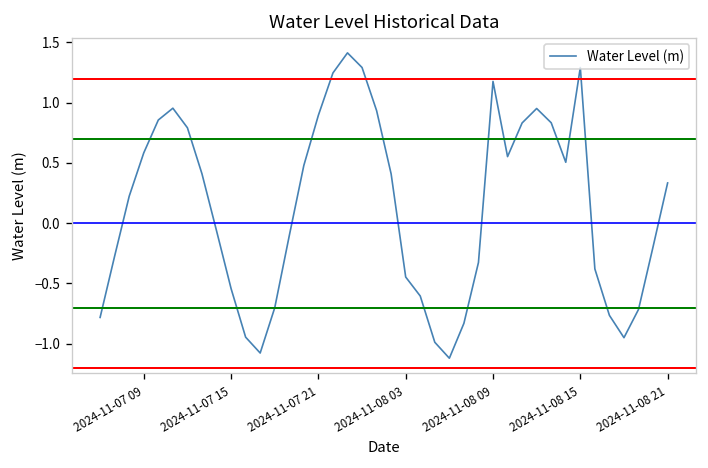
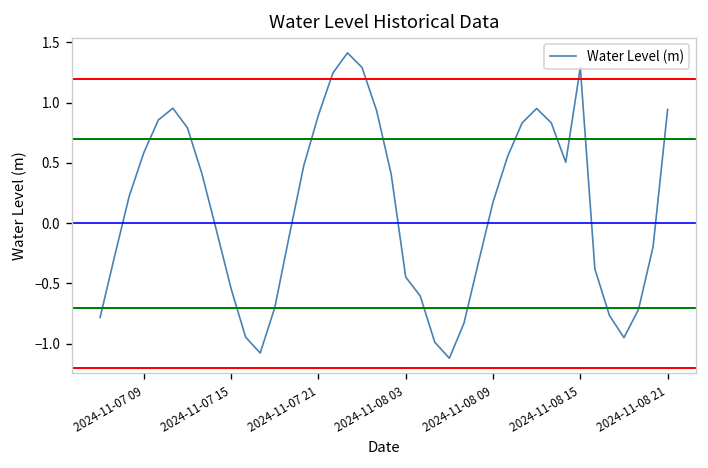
  {
    "2024-11-07 09": 0.58,
    "2024-11-07 15": -0.54,
    "2024-11-07 21": 0.90,
    "2024-11-08 03": -0.45,
-   "2024-11-08 09": 1.18,
-   "2024-11-08 21": 0.33
+   "2024-11-08 09": 0.17,
+   "2024-11-08 21": 0.94
  }
